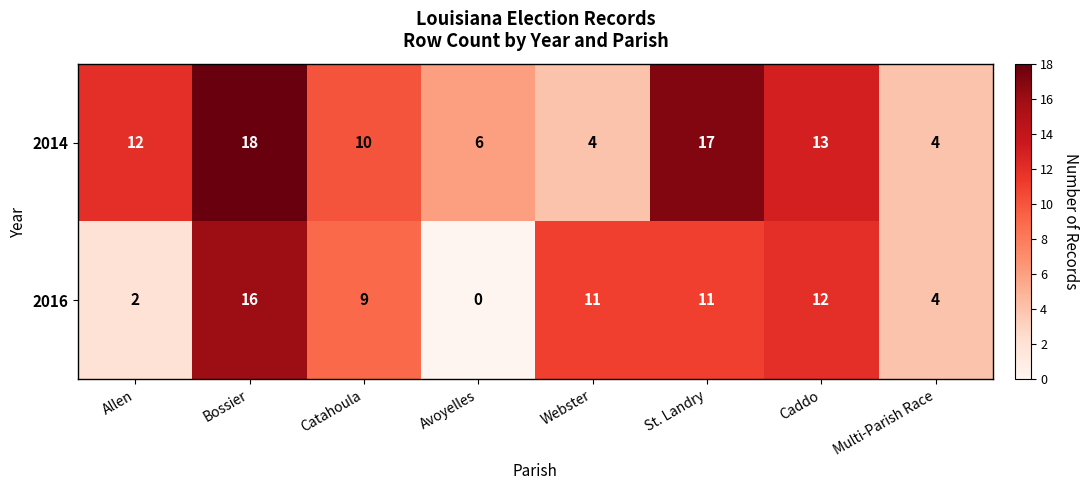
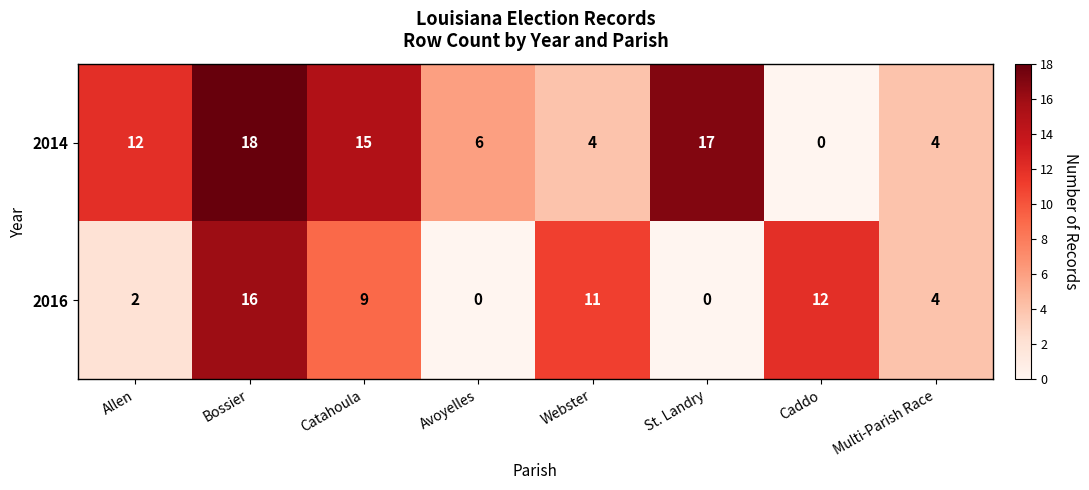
  {
    "2014": {
      "Allen": 12,
      "Bossier": 18,
-     "Catahoula": 10,
+     "Catahoula": 15,
      "Avoyelles": 6,
      "Webster": 4,
      "St. Landry": 17,
-     "Caddo": 13,
+     "Caddo": 0,
      "Multi-Parish Race": 4
    },
    "2016": {
      "Allen": 2,
      "Bossier": 16,
      "Catahoula": 9,
      "Avoyelles": 0,
      "Webster": 11,
-     "St. Landry": 11,
+     "St. Landry": 0,
      "Caddo": 12,
      "Multi-Parish Race": 4
    }
  }
